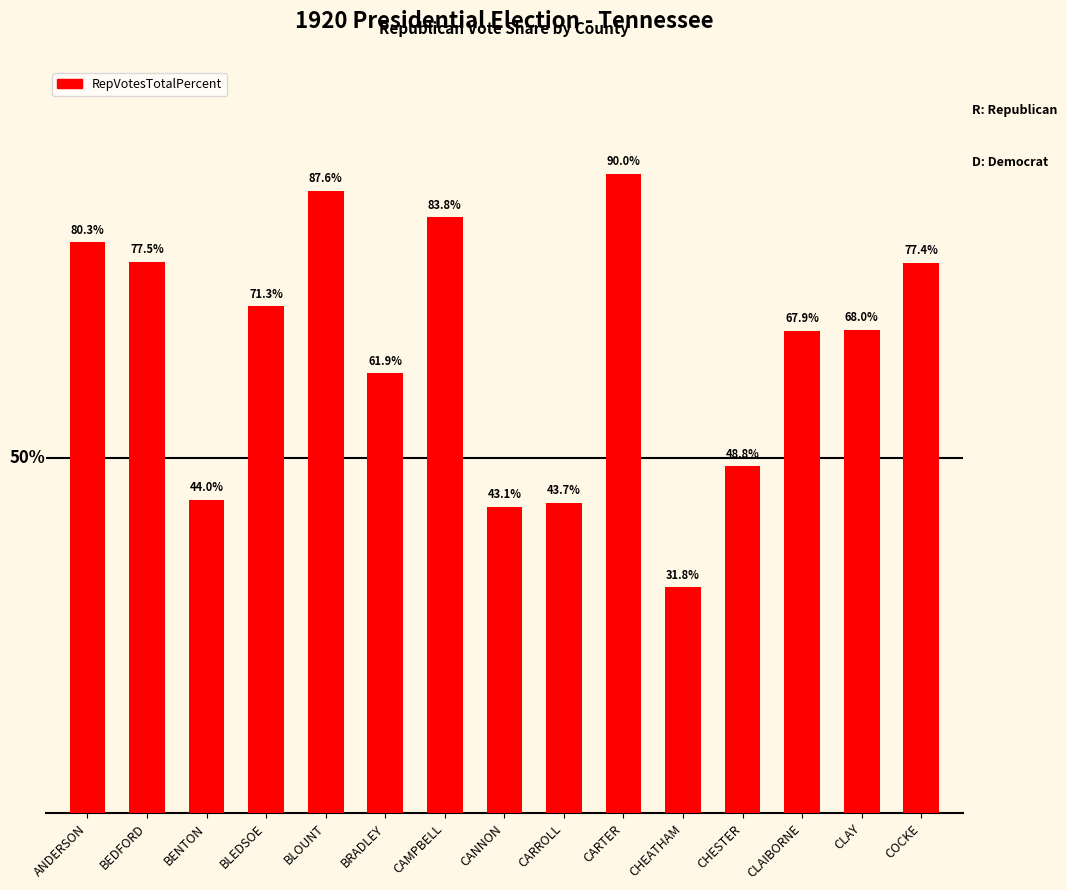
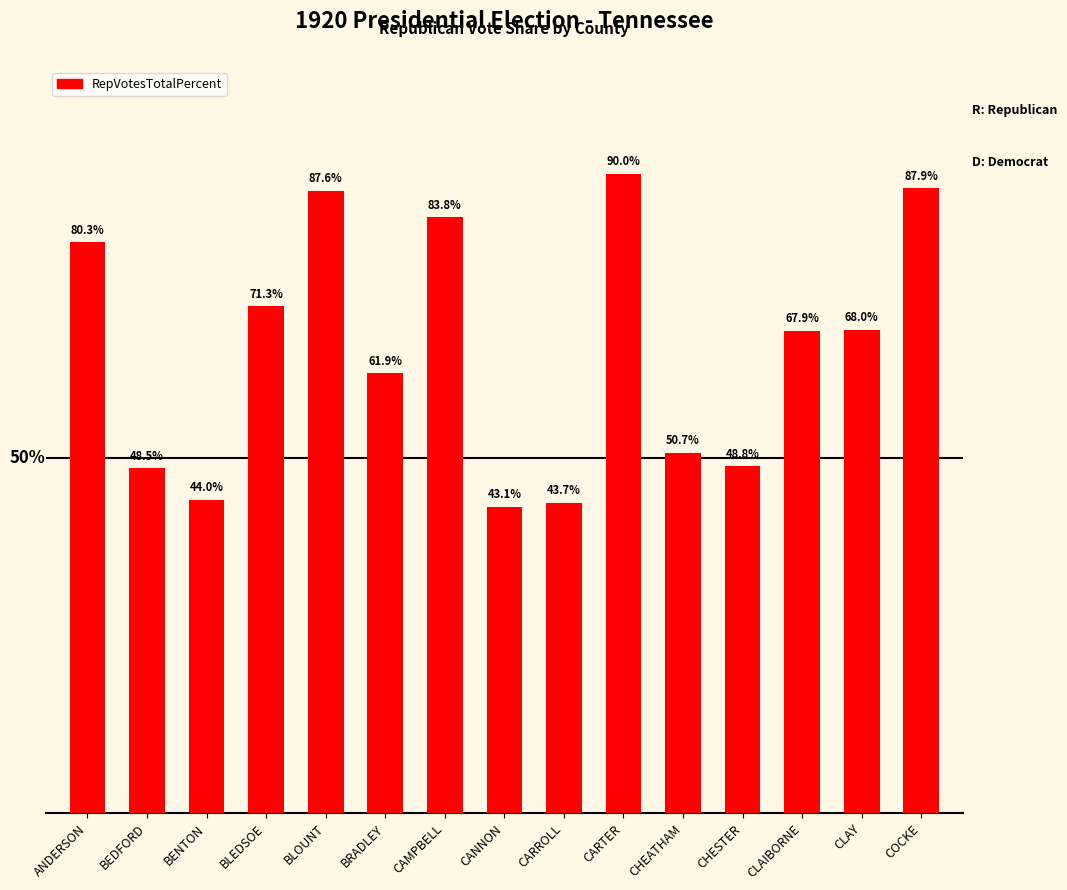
  {
    "ANDERSON": "80.3%",
-   "BEDFORD": "77.5%",
+   "BEDFORD": "48.5%",
    "BENTON": "44.0%",
    "BLEDSOE": "71.3%",
    "BLOUNT": "87.6%",
    "BRADLEY": "61.9%",
    "CAMPBELL": "83.8%",
    "CANNON": "43.1%",
    "CARROLL": "43.7%",
    "CARTER": "90.0%",
-   "CHEATHAM": "31.8%",
+   "CHEATHAM": "50.7%",
    "CHESTER": "48.8%",
    "CLAIBORNE": "67.9%",
    "CLAY": "68.0%",
-   "COCKE": "77.4%"
+   "COCKE": "87.9%"
  }
